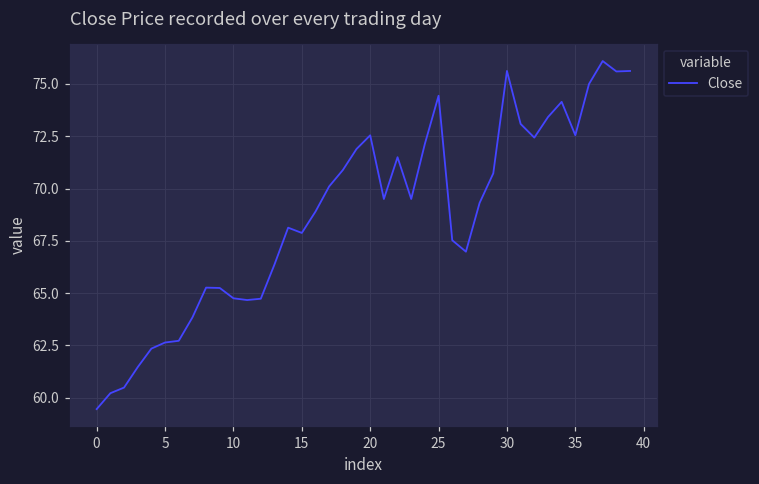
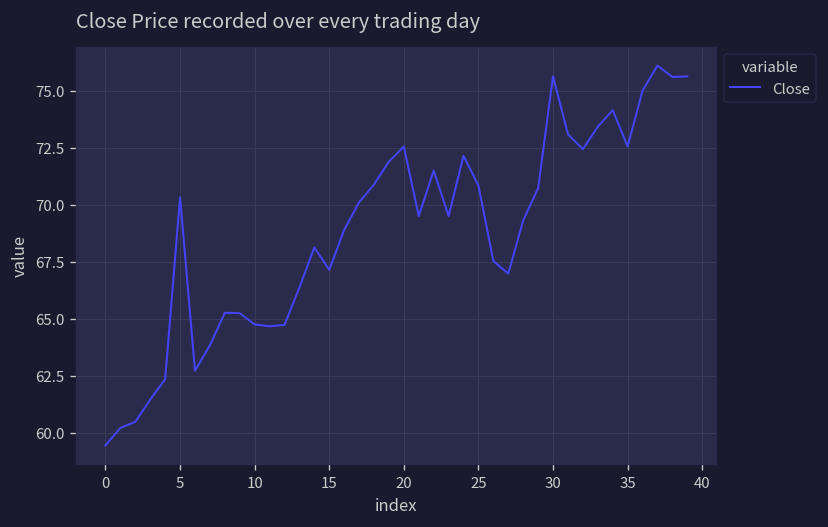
  {
    "0": 59.5,
-   "5": 62.6,
+   "5": 70.3,
    "10": 64.8,
-   "15": 67.9,
+   "15": 67.1,
    "20": 72.5,
-   "25": 74.4,
+   "25": 70.8,
    "30": 75.6,
    "35": 72.5
  }
